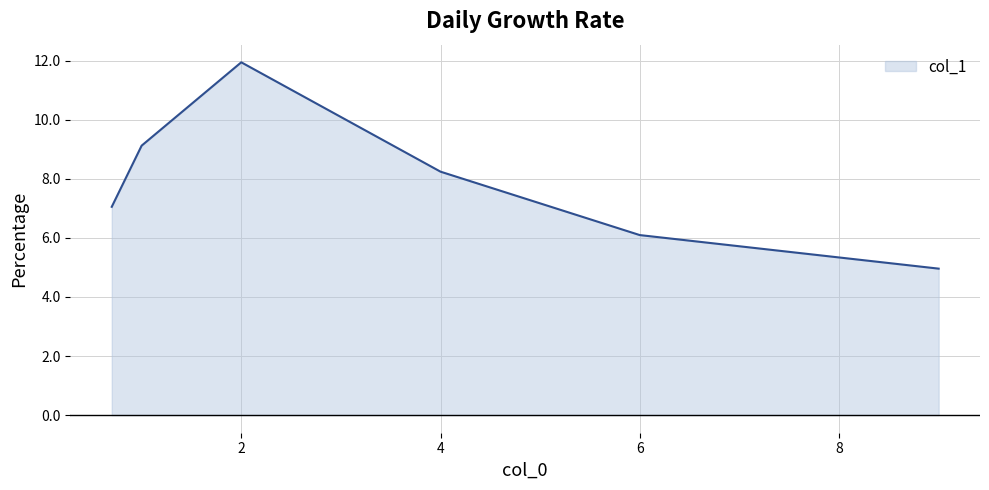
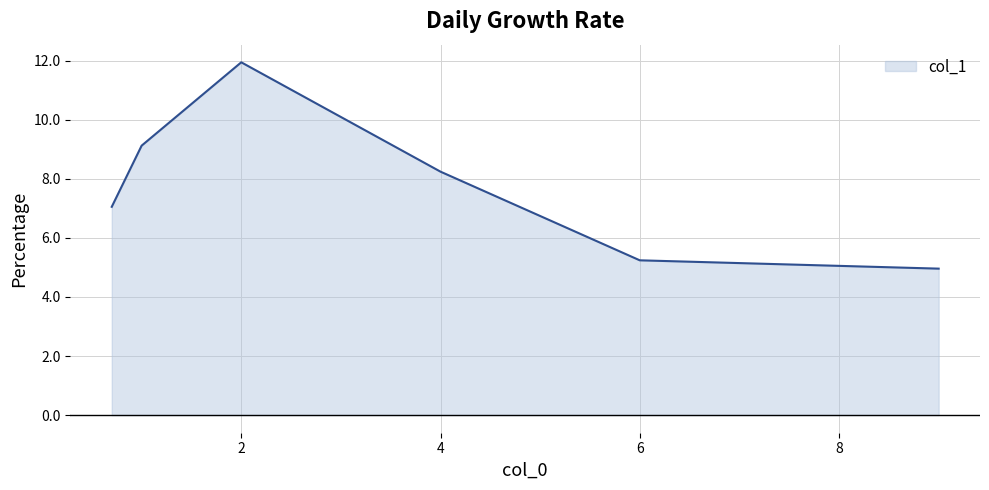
  {
    "2": 11.9,
    "4": 8.2,
-   "6": 6.1
+   "6": 5.2
  }
